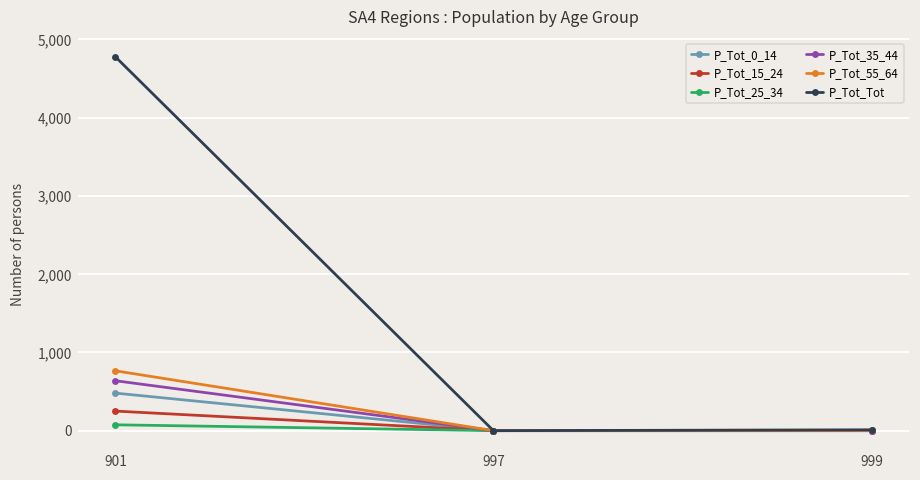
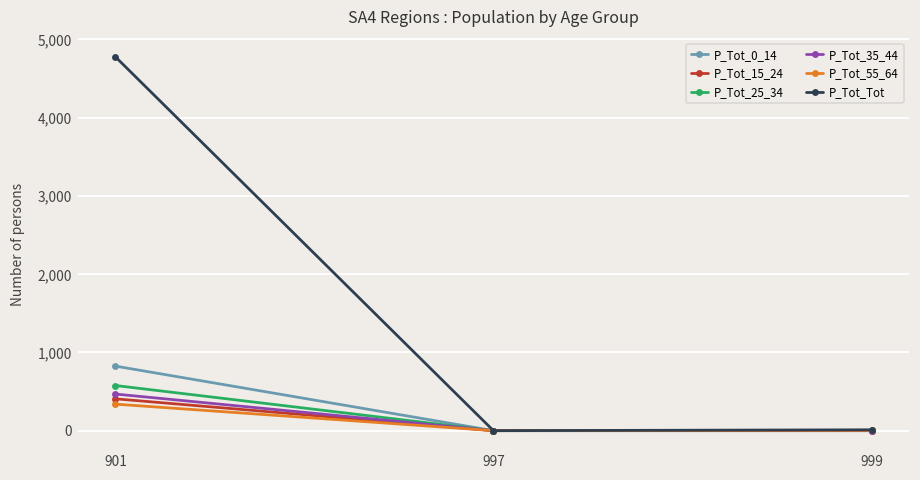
  {
    "P_Tot_0_14": {
-     "901": "500"
+     "901": "800"
    },
    "P_Tot_15_24": {
-     "901": "300"
+     "901": "400"
    },
    "P_Tot_25_34": {
-     "901": "100"
+     "901": "600"
    },
    "P_Tot_35_44": {
-     "901": "600"
+     "901": "500"
    },
    "P_Tot_55_64": {
-     "901": "800"
+     "901": "300"
    },
    "P_Tot_Tot": {
      "901": "4,800"
    }
  }
